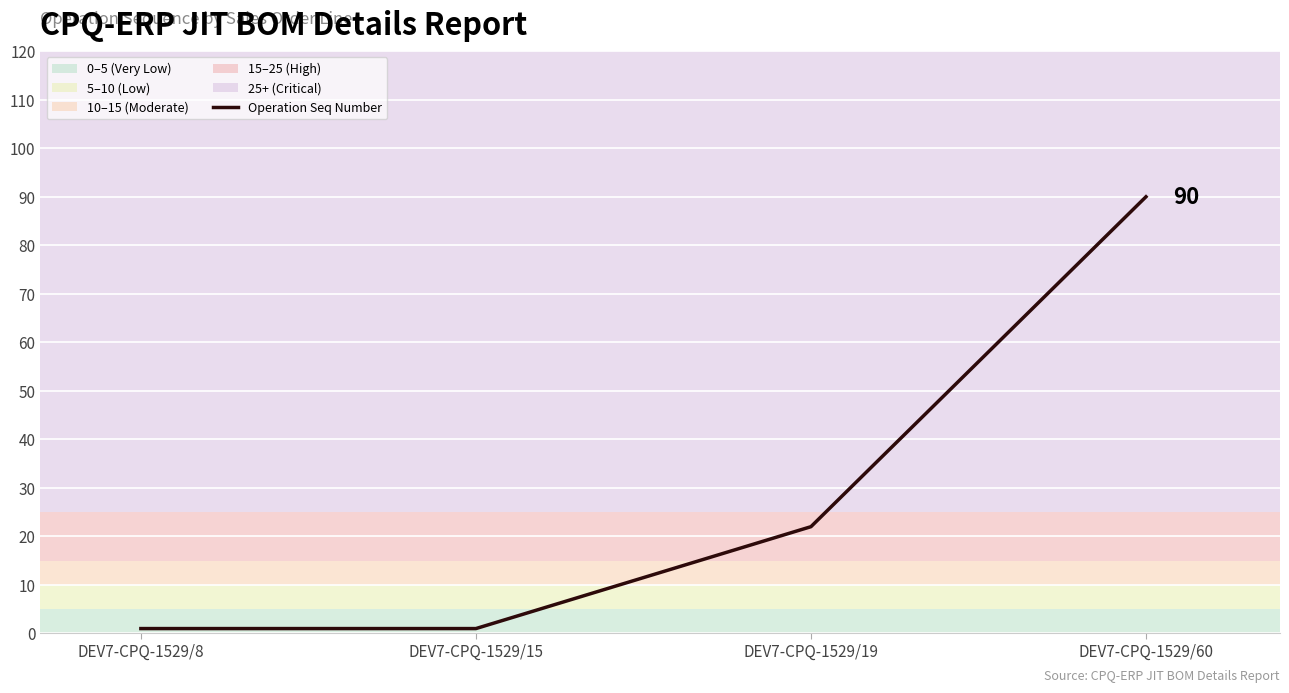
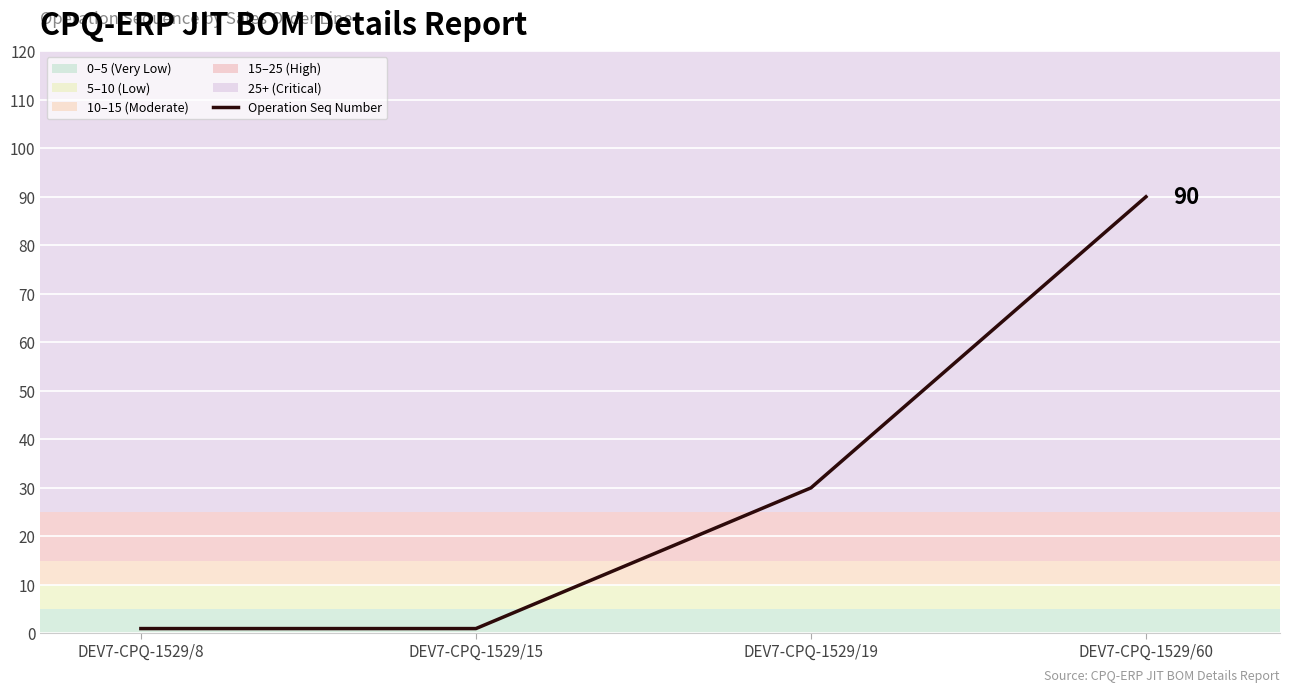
  {
    "DEV7-CPQ-1529/8": 1,
    "DEV7-CPQ-1529/15": 1,
-   "DEV7-CPQ-1529/19": 22
+   "DEV7-CPQ-1529/19": 30
  }
